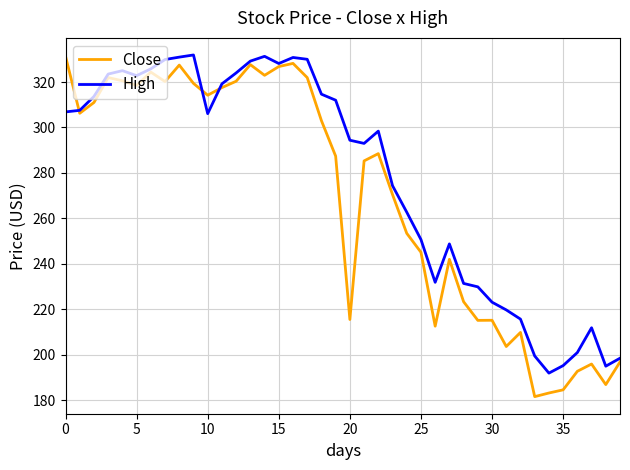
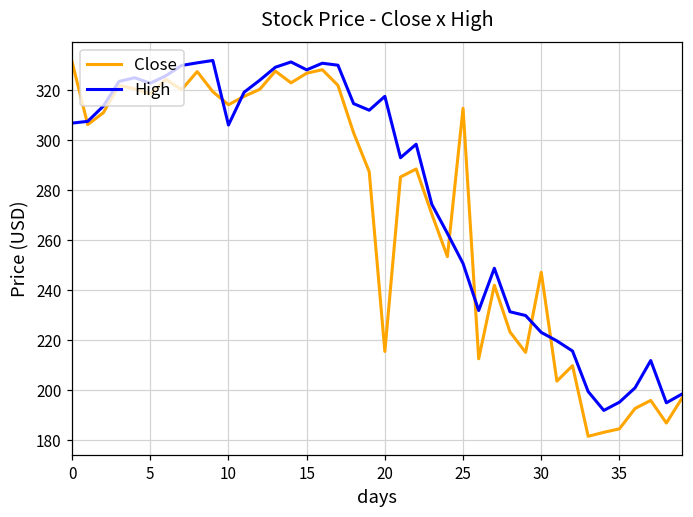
  {
    "Close": {
      "0": 331,
      "10": 314,
      "15": 327,
      "20": 216,
-     "25": 245,
-     "30": 215,
+     "25": 313,
+     "30": 247,
      "35": 185
    },
    "High": {
      "0": 307,
      "10": 306,
      "15": 328,
-     "20": 294,
+     "20": 318,
      "25": 251,
      "30": 223,
      "35": 195
    }
  }
